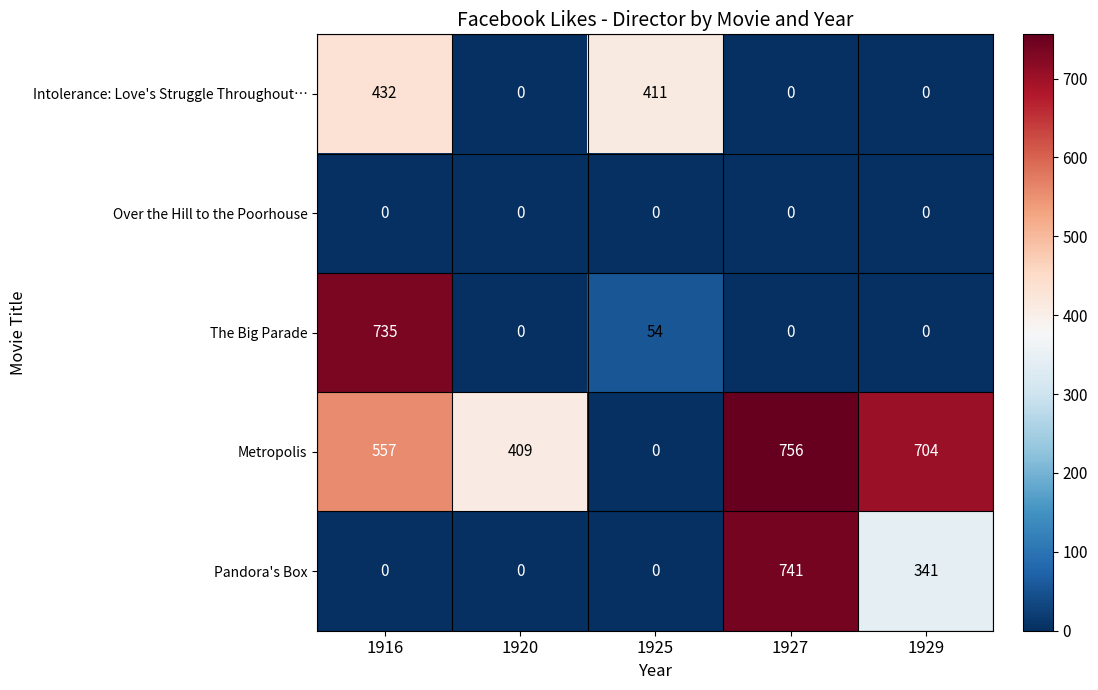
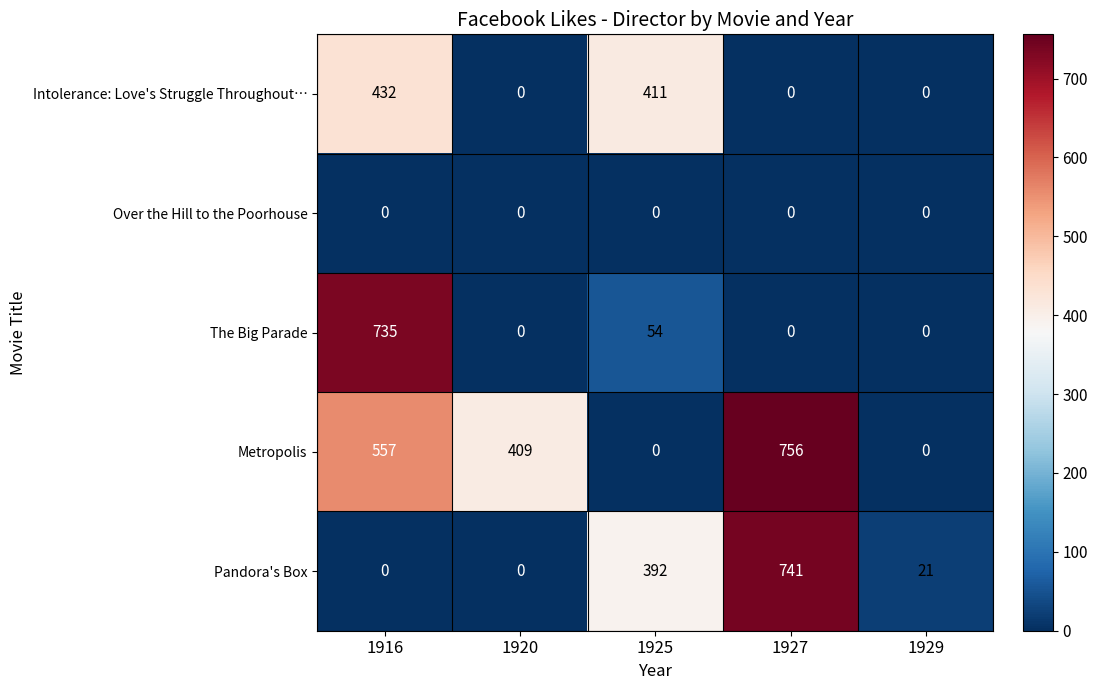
  {
    "Intolerance: Love's Struggle Throughout…": {
      "1916": 432,
      "1920": 0,
      "1925": 411,
      "1927": 0,
      "1929": 0
    },
    "Over the Hill to the Poorhouse": {
      "1916": 0,
      "1920": 0,
      "1925": 0,
      "1927": 0,
      "1929": 0
    },
    "The Big Parade": {
      "1916": 735,
      "1920": 0,
      "1925": 54,
      "1927": 0,
      "1929": 0
    },
    "Metropolis": {
      "1916": 557,
      "1920": 409,
      "1925": 0,
      "1927": 756,
-     "1929": 704
+     "1929": 0
    },
    "Pandora's Box": {
      "1916": 0,
      "1920": 0,
-     "1925": 0,
+     "1925": 392,
      "1927": 741,
-     "1929": 341
+     "1929": 21
    }
  }
